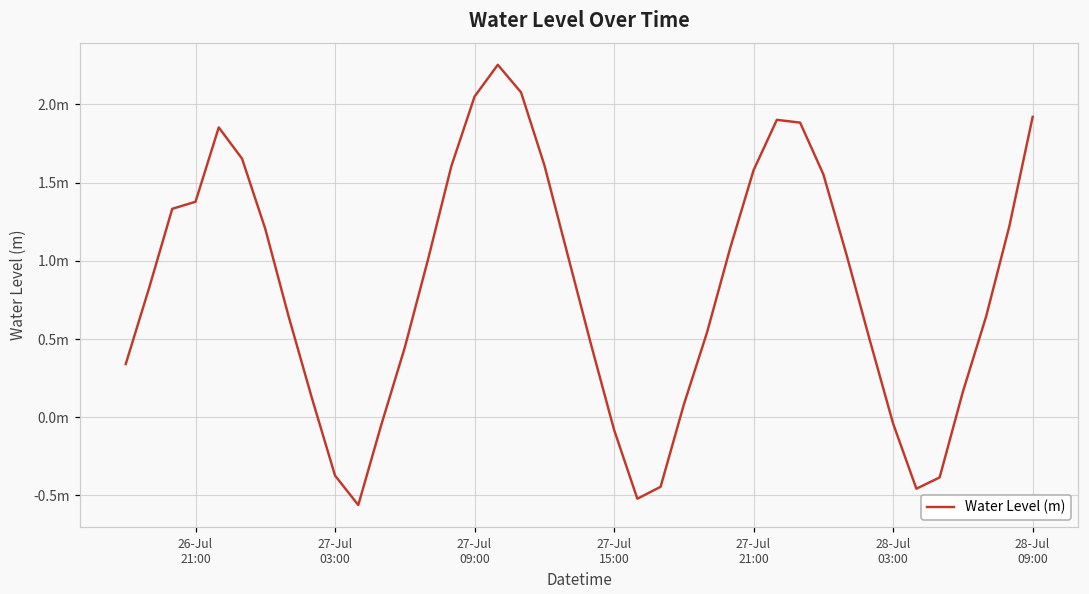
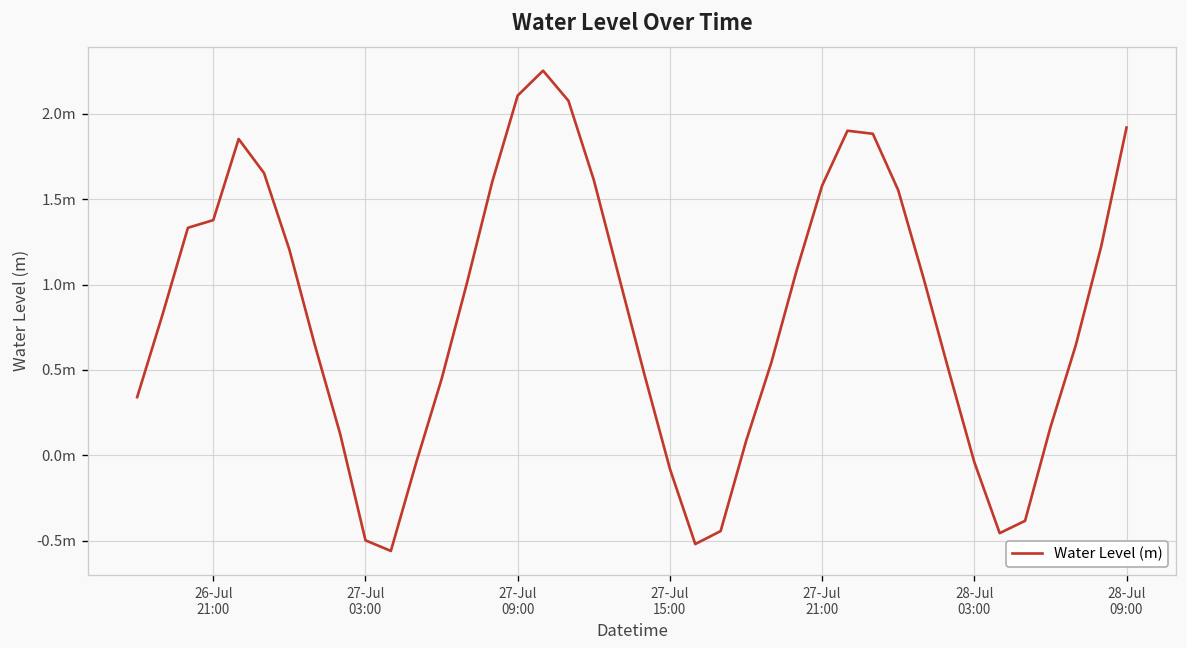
  {
    "26-Jul 21:00": "1.38m",
-   "27-Jul 03:00": "-0.37m",
-   "27-Jul 09:00": "2.05m",
+   "27-Jul 03:00": "-0.50m",
+   "27-Jul 09:00": "2.11m",
    "27-Jul 15:00": "-0.08m",
    "27-Jul 21:00": "1.58m",
    "28-Jul 03:00": "-0.04m",
    "28-Jul 09:00": "1.92m"
  }
